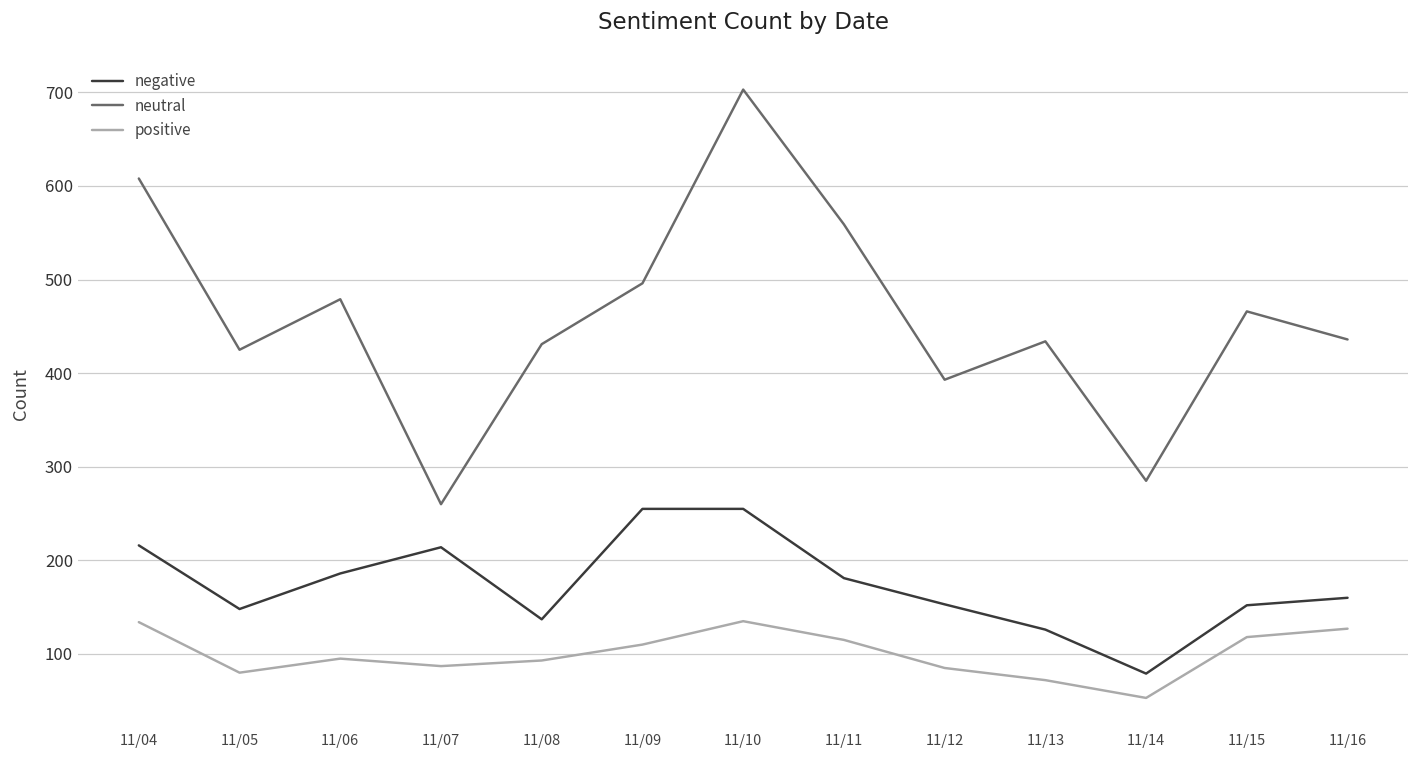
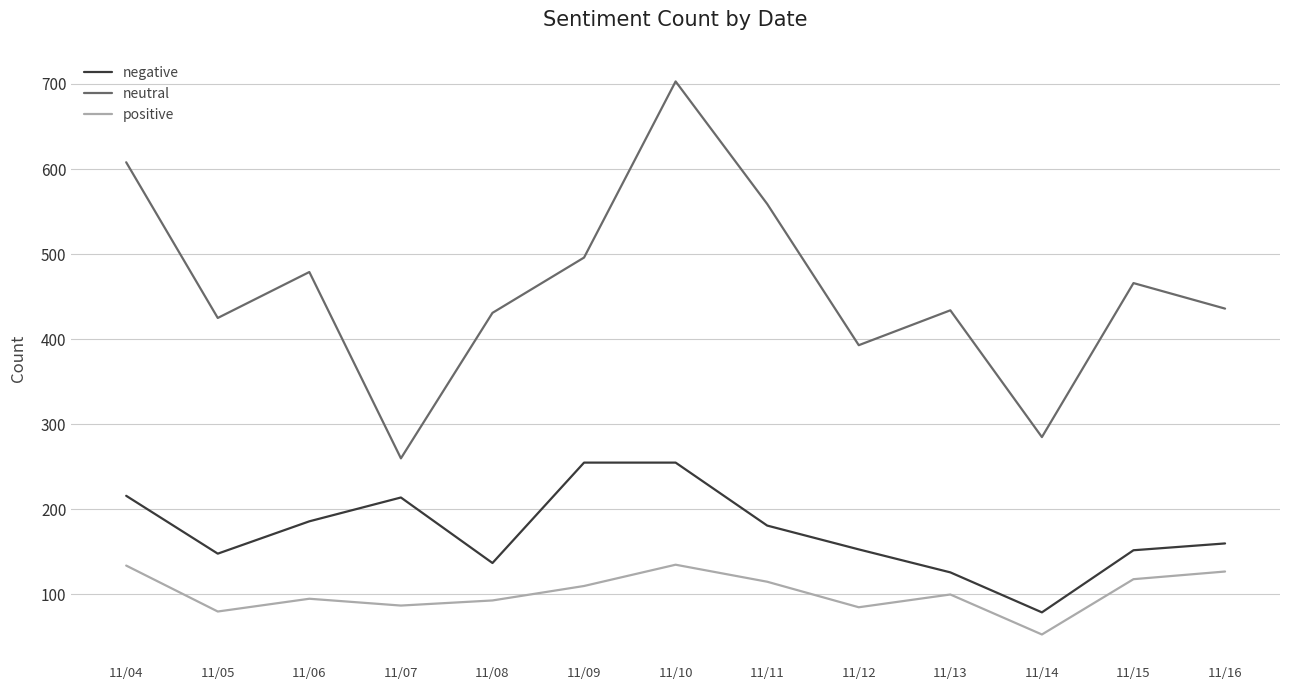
  {
    "negative": {
      "11/04": 220,
      "11/05": 150,
      "11/06": 190,
      "11/07": 210,
      "11/08": 140,
      "11/09": 260,
      "11/10": 260,
      "11/11": 180,
      "11/12": 150,
      "11/13": 130,
      "11/14": 80,
      "11/15": 150,
      "11/16": 160
    },
    "neutral": {
      "11/04": 610,
      "11/05": 430,
      "11/06": 480,
      "11/07": 260,
      "11/08": 430,
      "11/09": 500,
      "11/10": 700,
      "11/11": 560,
      "11/12": 390,
      "11/13": 430,
      "11/14": 290,
      "11/15": 470,
      "11/16": 440
    },
    "positive": {
      "11/04": 130,
      "11/05": 80,
      "11/06": 100,
      "11/07": 90,
      "11/08": 90,
      "11/09": 110,
      "11/10": 140,
      "11/11": 120,
      "11/12": 90,
-     "11/13": 70,
+     "11/13": 100,
      "11/14": 50,
      "11/15": 120,
      "11/16": 130
    }
  }
